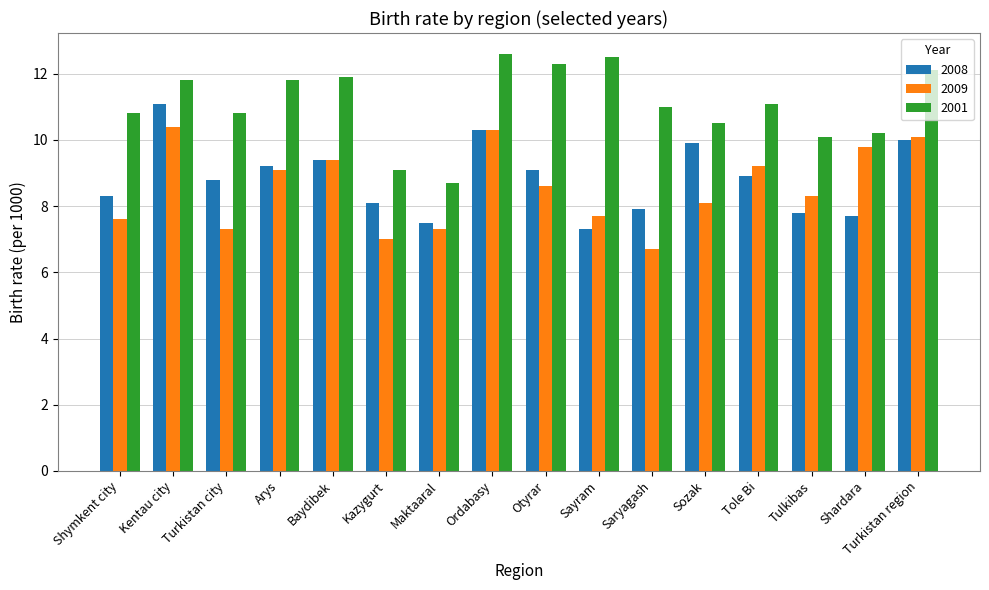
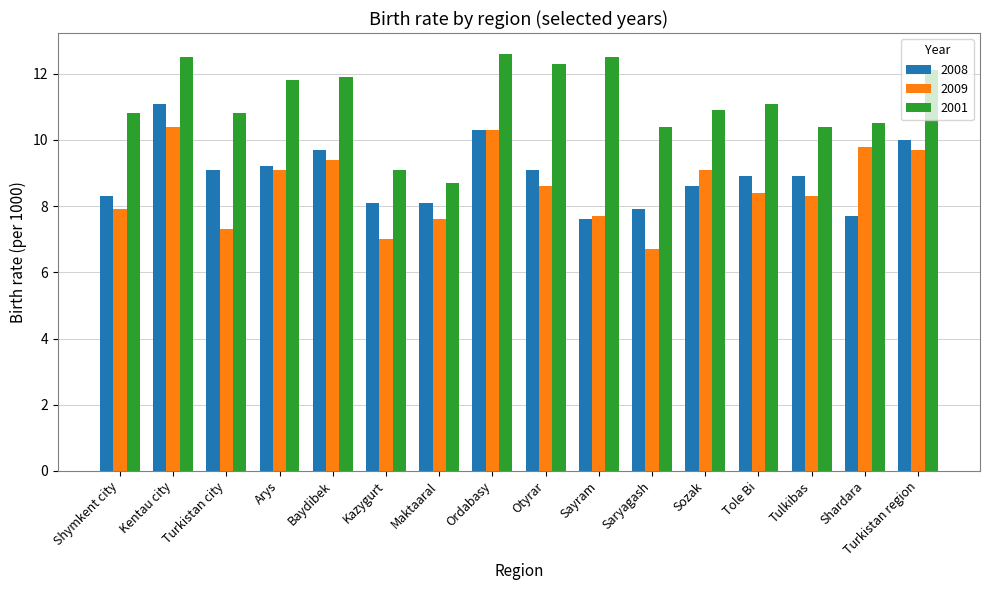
  {
    "2008": {
      "Shymkent city": 8.3,
      "Kentau city": 11.1,
-     "Turkistan city": 8.8,
+     "Turkistan city": 9.1,
      "Arys": 9.2,
-     "Baydibek": 9.4,
+     "Baydibek": 9.7,
      "Kazygurt": 8.1,
-     "Maktaaral": 7.5,
+     "Maktaaral": 8.1,
      "Ordabasy": 10.3,
      "Otyrar": 9.1,
-     "Sayram": 7.3,
+     "Sayram": 7.6,
      "Saryagash": 7.9,
-     "Sozak": 9.9,
+     "Sozak": 8.6,
      "Tole Bi": 8.9,
-     "Tulkibas": 7.8,
+     "Tulkibas": 8.9,
      "Shardara": 7.7,
      "Turkistan region": 10.0
    },
    "2009": {
-     "Shymkent city": 7.6,
+     "Shymkent city": 7.9,
      "Kentau city": 10.4,
      "Turkistan city": 7.3,
      "Arys": 9.1,
      "Baydibek": 9.4,
      "Kazygurt": 7.0,
-     "Maktaaral": 7.3,
+     "Maktaaral": 7.6,
      "Ordabasy": 10.3,
      "Otyrar": 8.6,
      "Sayram": 7.7,
      "Saryagash": 6.7,
-     "Sozak": 8.1,
-     "Tole Bi": 9.2,
+     "Sozak": 9.1,
+     "Tole Bi": 8.4,
      "Tulkibas": 8.3,
      "Shardara": 9.8,
-     "Turkistan region": 10.1
+     "Turkistan region": 9.7
    },
    "2001": {
      "Shymkent city": 10.8,
-     "Kentau city": 11.8,
+     "Kentau city": 12.5,
      "Turkistan city": 10.8,
      "Arys": 11.8,
      "Baydibek": 11.9,
      "Kazygurt": 9.1,
      "Maktaaral": 8.7,
      "Ordabasy": 12.6,
      "Otyrar": 12.3,
      "Sayram": 12.5,
-     "Saryagash": 11.0,
-     "Sozak": 10.5,
+     "Saryagash": 10.4,
+     "Sozak": 10.9,
      "Tole Bi": 11.1,
-     "Tulkibas": 10.1,
-     "Shardara": 10.2
+     "Tulkibas": 10.4,
+     "Shardara": 10.5
    }
  }
